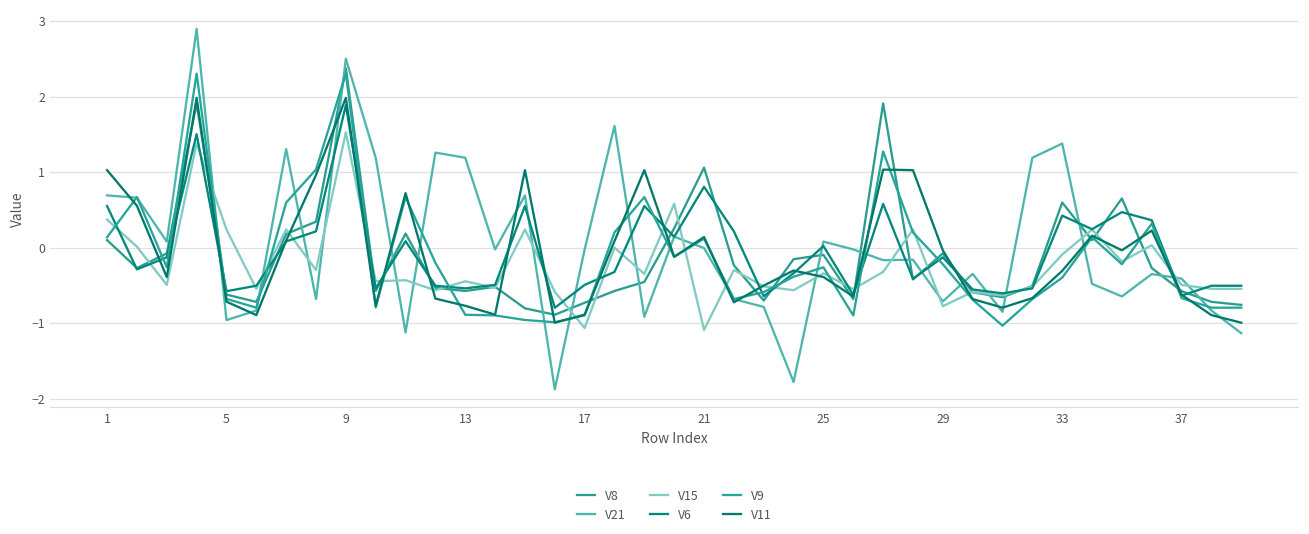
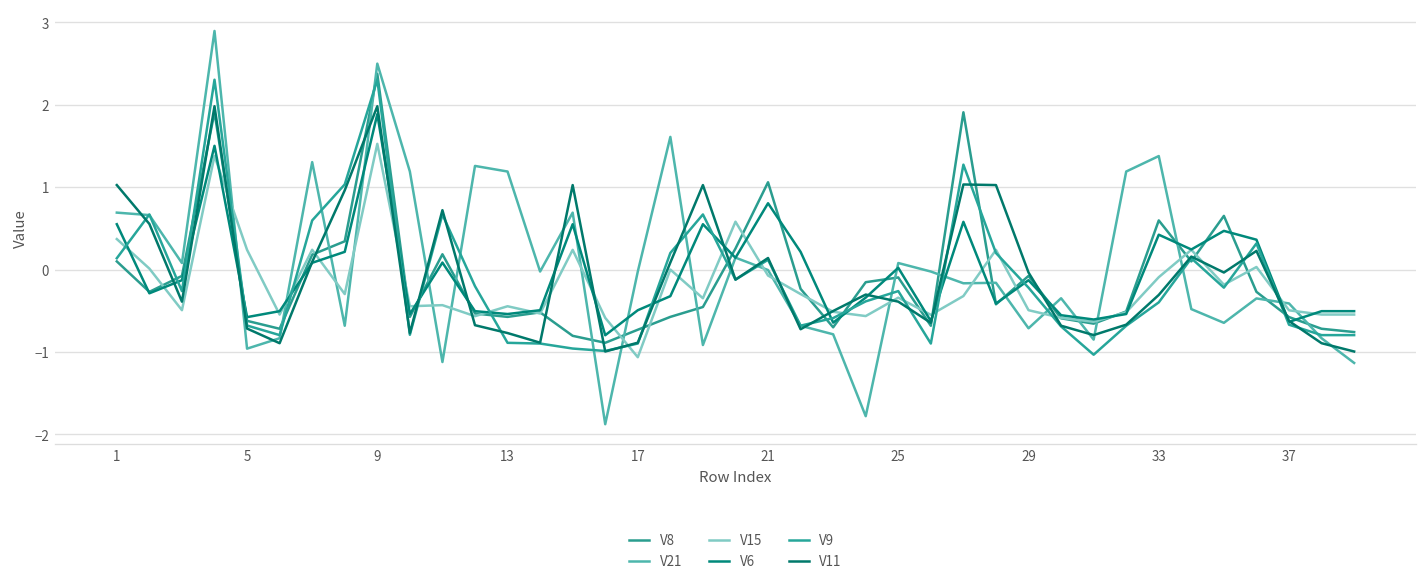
  {
    "V15": {
      "1": 0.4,
      "5": 0.2,
      "9": 1.5,
      "13": -0.4,
      "17": -1.1,
-     "21": -1.1,
+     "21": -0.1,
      "25": -0.3,
-     "29": -0.8,
+     "29": -0.5,
      "33": -0.1,
      "37": -0.5
    }
  }
